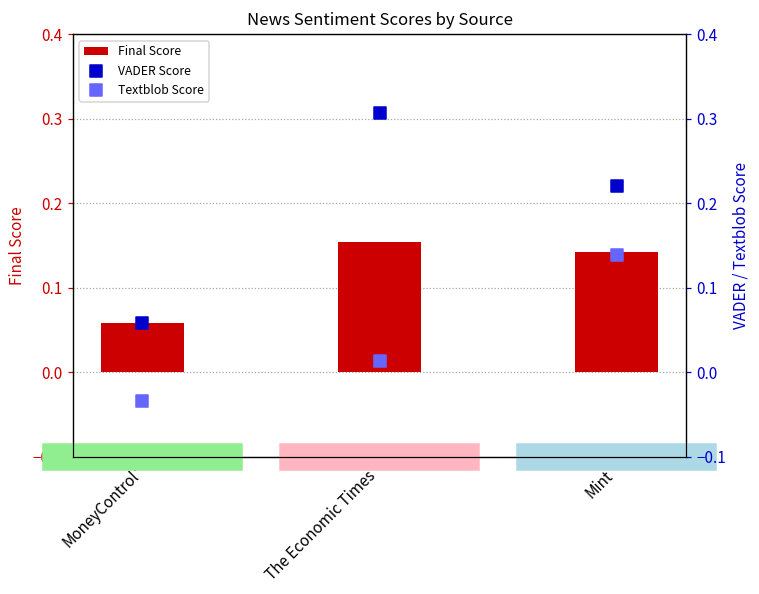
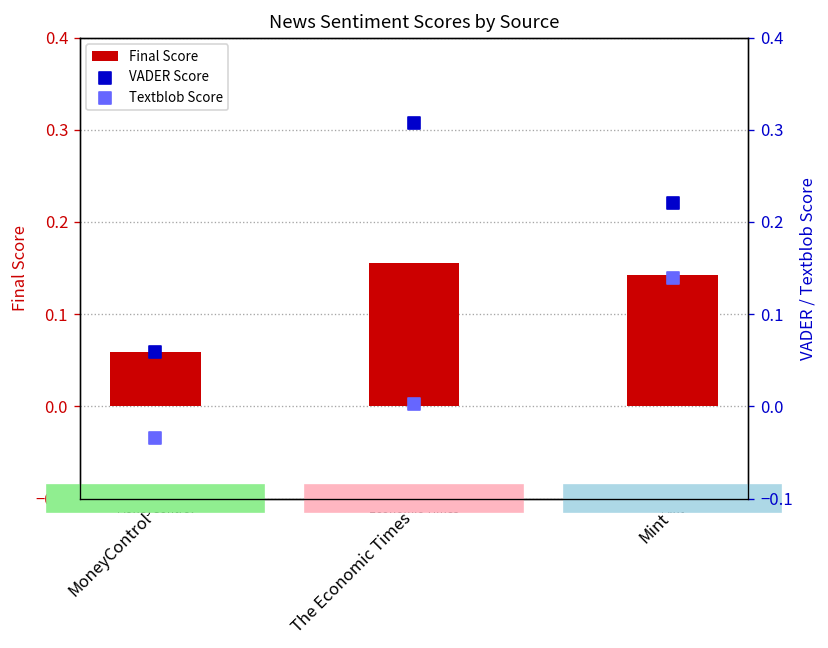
  {
    "Final Score": {
      "MoneyControl": 0.06,
      "The Economic Times": 0.16,
      "Mint": 0.14
    },
    "Textblob Score": {
-     "The Economic Times": 0.01
+     "The Economic Times": 0.00
    }
  }
